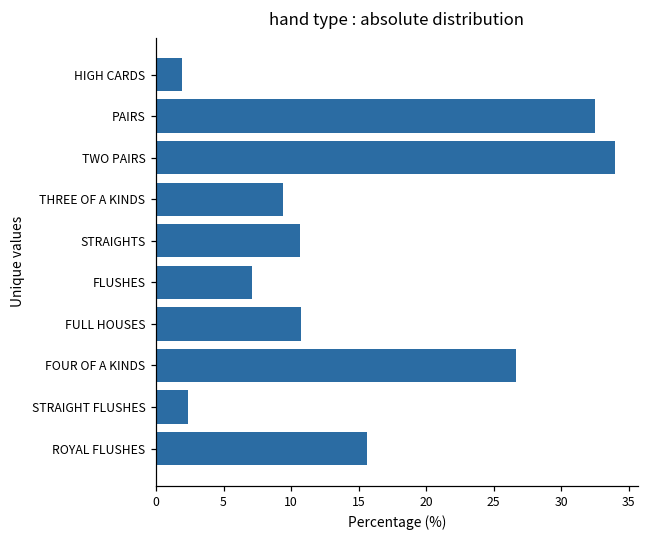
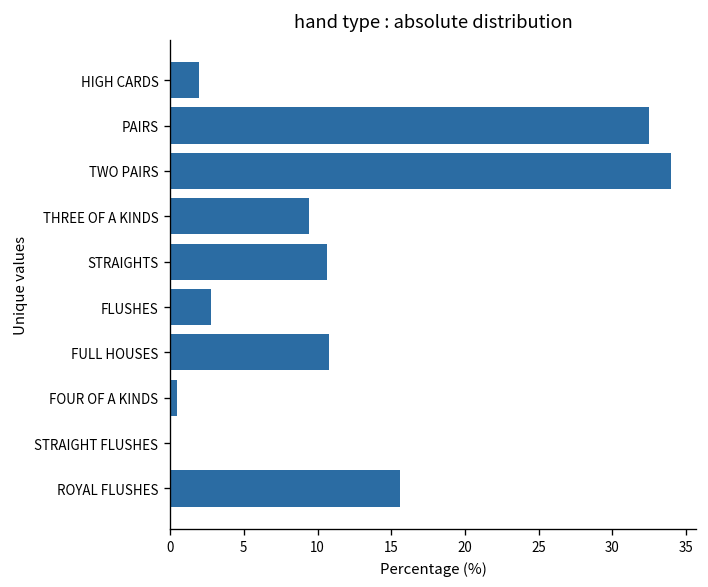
  {
    "HIGH CARDS": 2.0,
    "PAIRS": 32.5,
    "TWO PAIRS": 34.0,
    "THREE OF A KINDS": 9.4,
    "STRAIGHTS": 10.6,
-   "FLUSHES": 7.1,
+   "FLUSHES": 2.8,
    "FULL HOUSES": 10.8,
-   "FOUR OF A KINDS": 26.6,
-   "STRAIGHT FLUSHES": 2.4,
+   "FOUR OF A KINDS": 0.4,
+   "STRAIGHT FLUSHES": 0.1,
    "ROYAL FLUSHES": 15.6
  }
